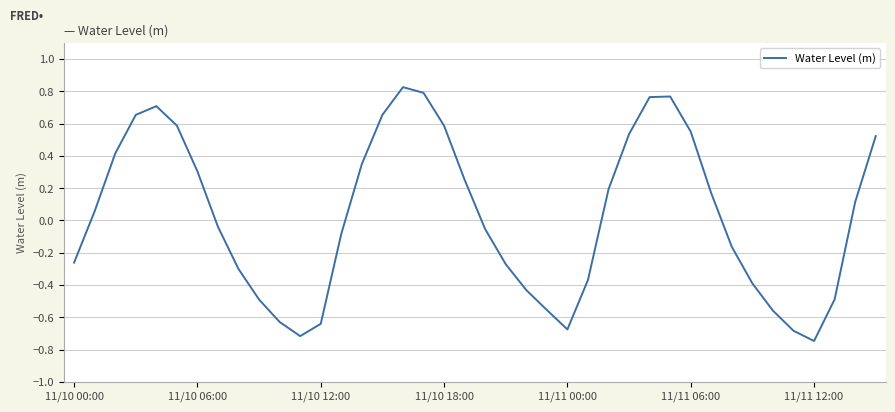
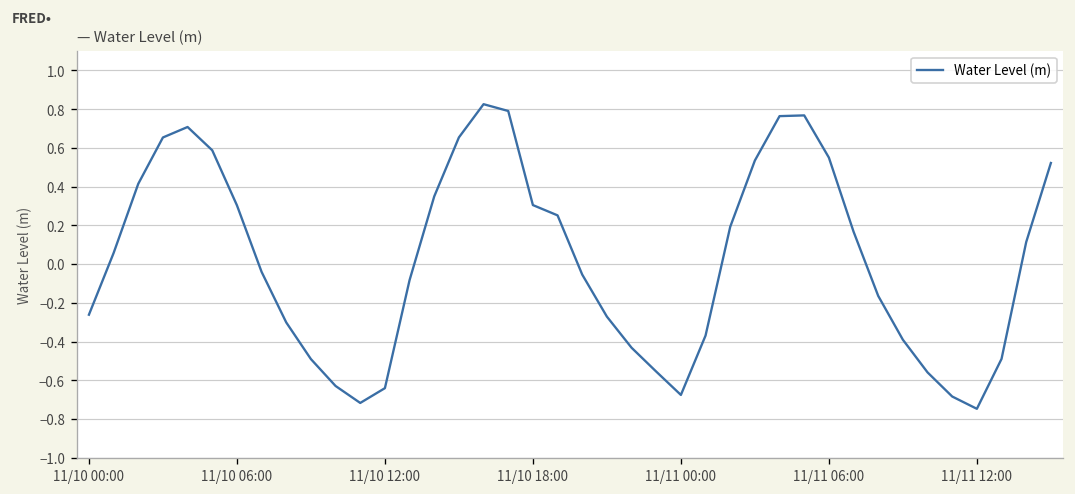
  {
    "11/10 00:00": -0.26,
    "11/10 06:00": 0.30,
    "11/10 12:00": -0.64,
-   "11/10 18:00": 0.59,
+   "11/10 18:00": 0.30,
    "11/11 00:00": -0.68,
    "11/11 06:00": 0.55,
    "11/11 12:00": -0.75
  }
